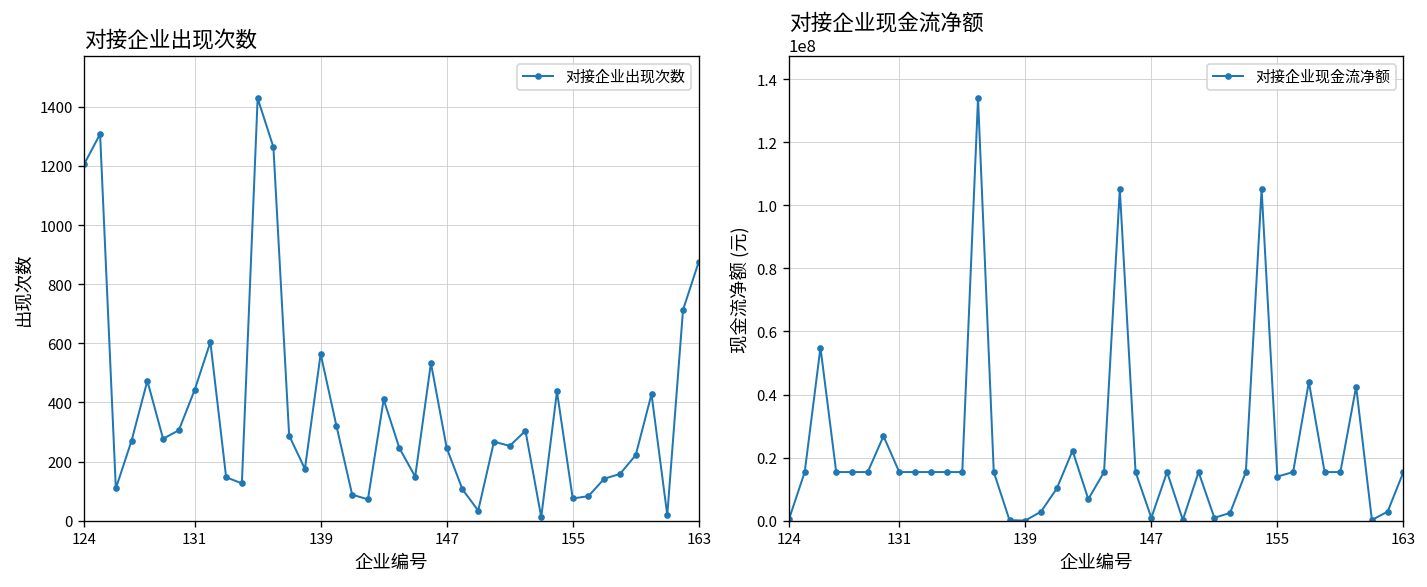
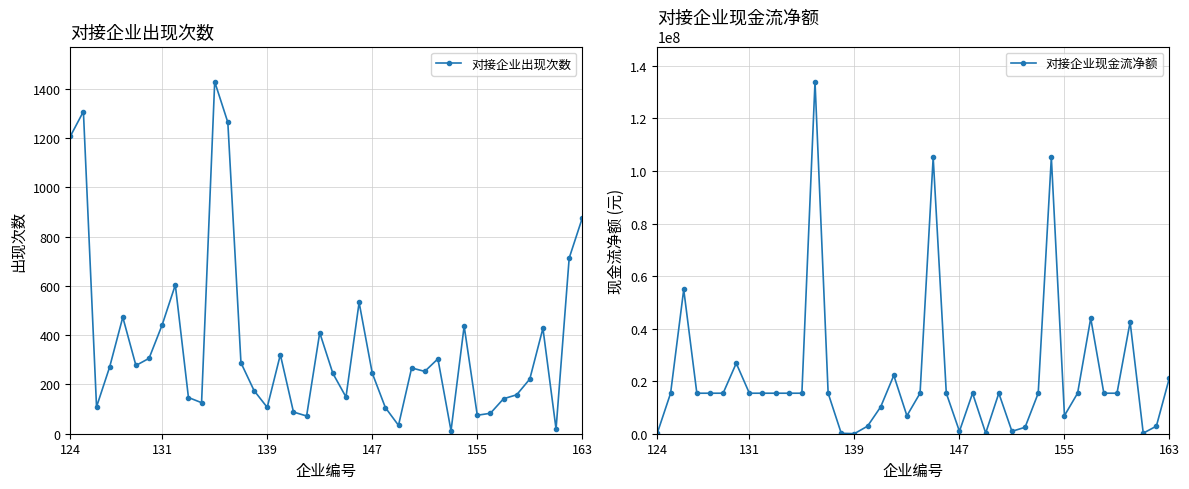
  {
    "对接企业出现次数": {
      "124": 1210,
      "131": 440,
-     "139": 560,
+     "139": 110,
      "147": 250,
      "155": 80,
      "163": 880
    },
    "对接企业现金流净额": {
      "124": 0,
      "131": 15000000,
      "139": 0,
      "147": 1000000,
-     "155": 14000000,
-     "163": 15000000
+     "155": 7000000,
+     "163": 21000000
    }
  }
